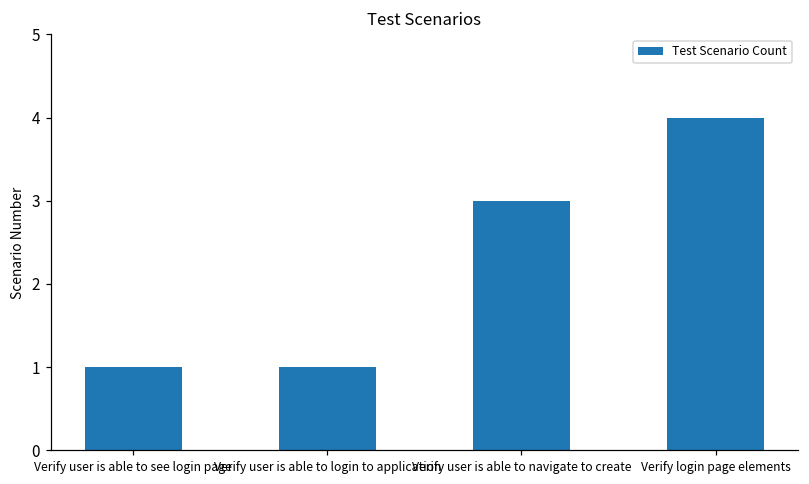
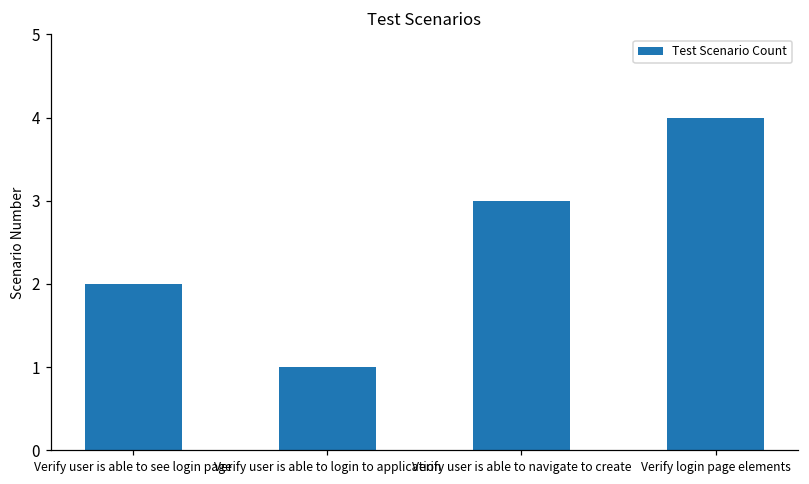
  {
-   "Verify user is able to see login page": 1,
+   "Verify user is able to see login page": 2,
    "Verify user is able to login to application": 1,
    "Verify user is able to navigate to create": 3,
    "Verify login page elements": 4
  }
